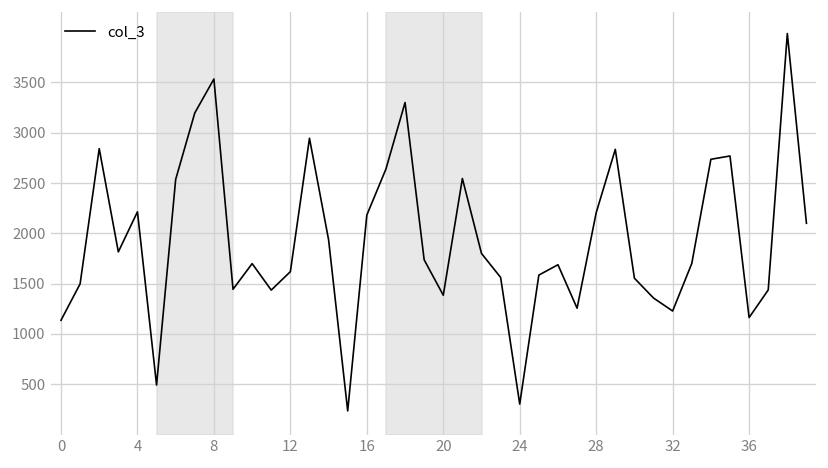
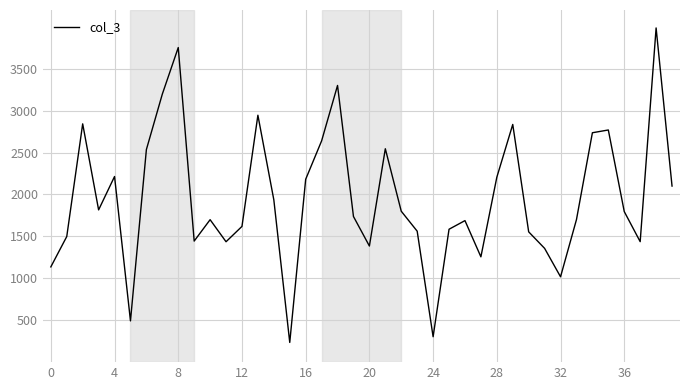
  {
    "0": 1100,
    "4": 2200,
-   "8": 3500,
+   "8": 3800,
    "12": 1600,
    "16": 2200,
    "20": 1400,
    "24": 300,
    "28": 2200,
-   "32": 1200,
-   "36": 1200
+   "32": 1000,
+   "36": 1800
  }
